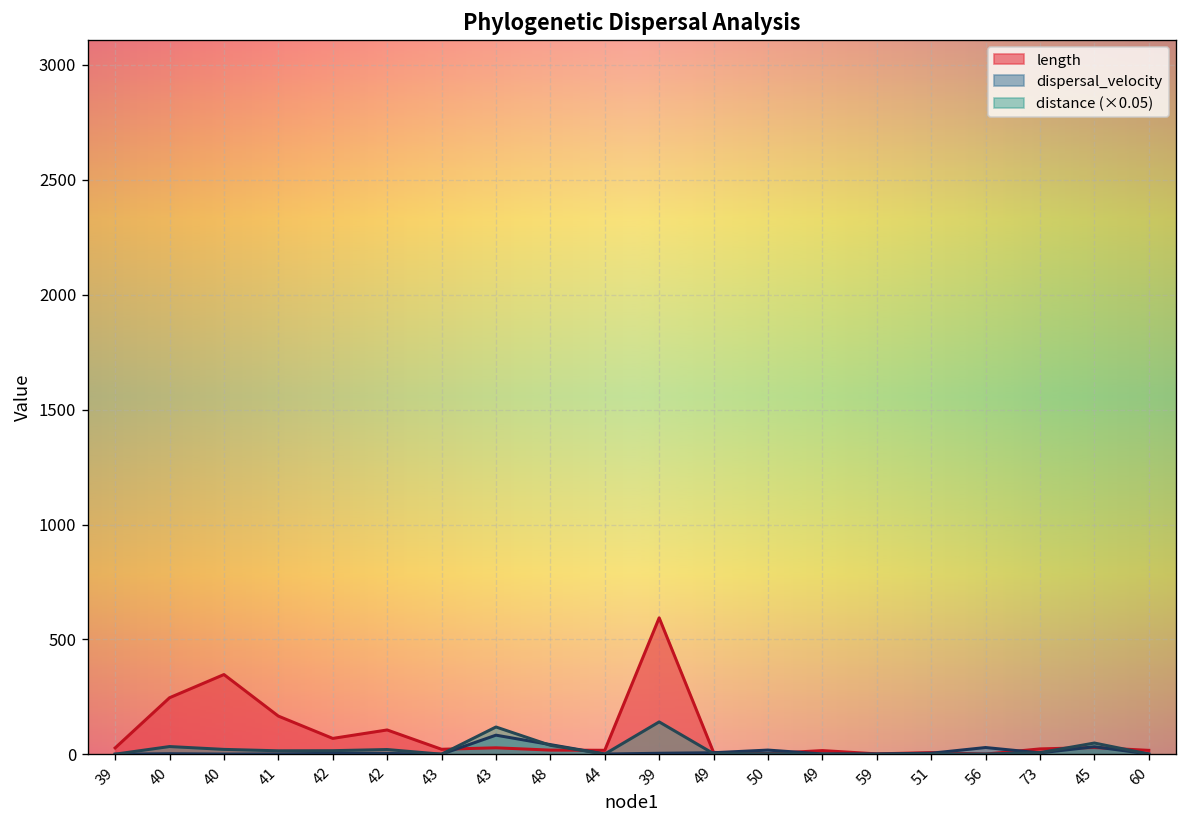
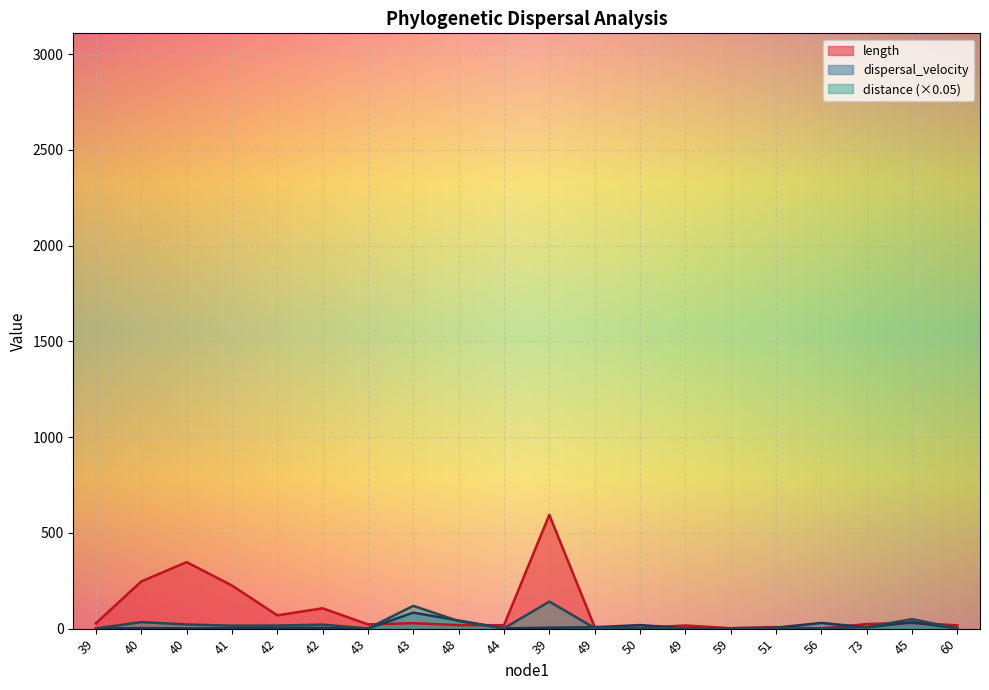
  {
    "length": {
-     "41": 170,
+     "41": 220,
      "48": 20,
      "44": 20,
      "73": 20,
      "60": 20
    }
  }
